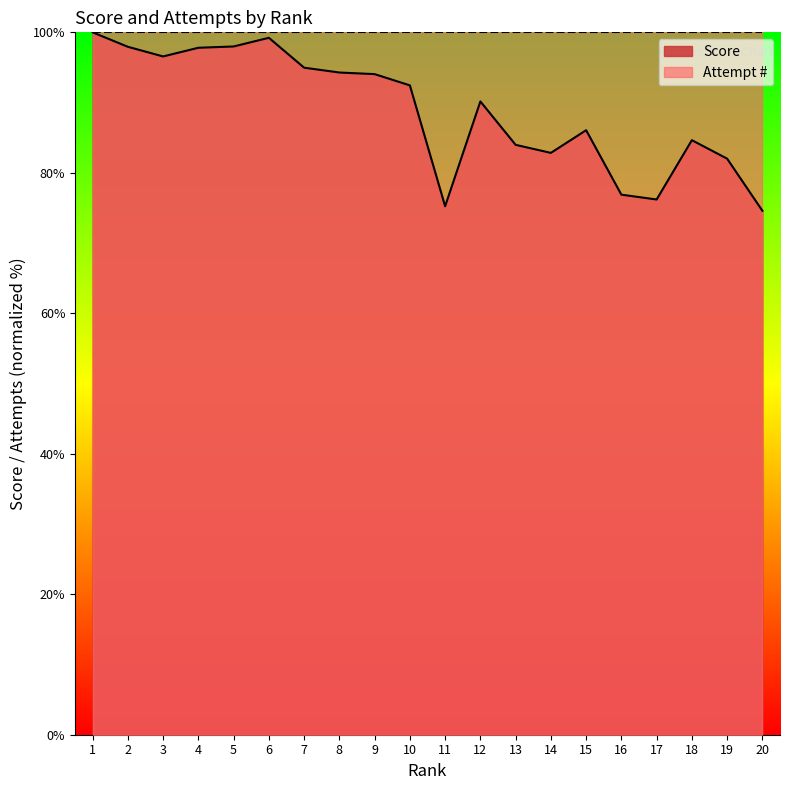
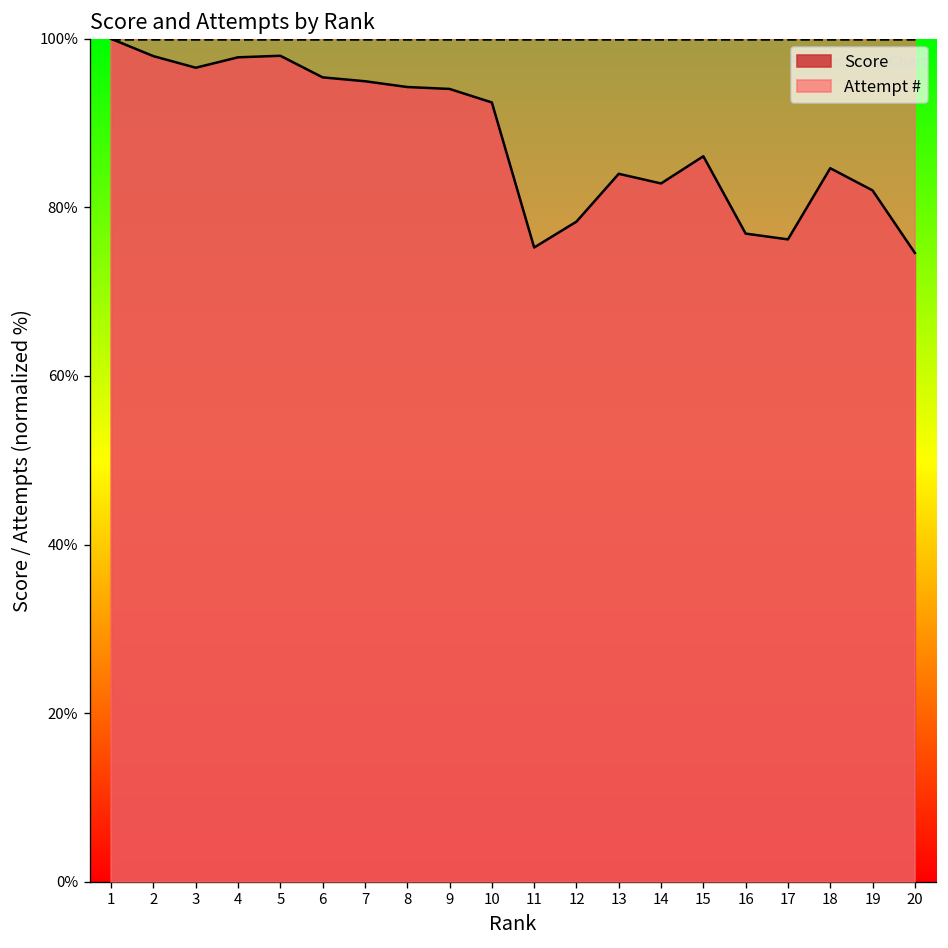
  {
    "Score": {
      "2": "98%",
      "3": "97%",
      "4": "98%",
      "5": "98%",
-     "6": "99%",
+     "6": "95%",
      "7": "95%",
      "8": "94%",
      "9": "94%",
      "10": "92%",
      "11": "75%",
-     "12": "90%",
+     "12": "78%",
      "13": "84%",
      "14": "83%",
      "15": "86%",
      "16": "77%",
      "17": "76%",
      "18": "85%",
      "19": "82%",
      "20": "75%"
    },
    "Attempt #": {
      "2": "100%",
      "3": "100%",
      "4": "100%",
      "5": "100%",
      "6": "100%",
      "7": "100%",
      "8": "100%",
      "9": "100%",
      "10": "100%",
      "11": "100%",
      "12": "100%",
      "13": "100%",
      "14": "100%",
      "15": "100%",
      "16": "100%",
      "17": "100%",
      "18": "100%",
      "19": "100%",
      "20": "100%"
    }
  }
